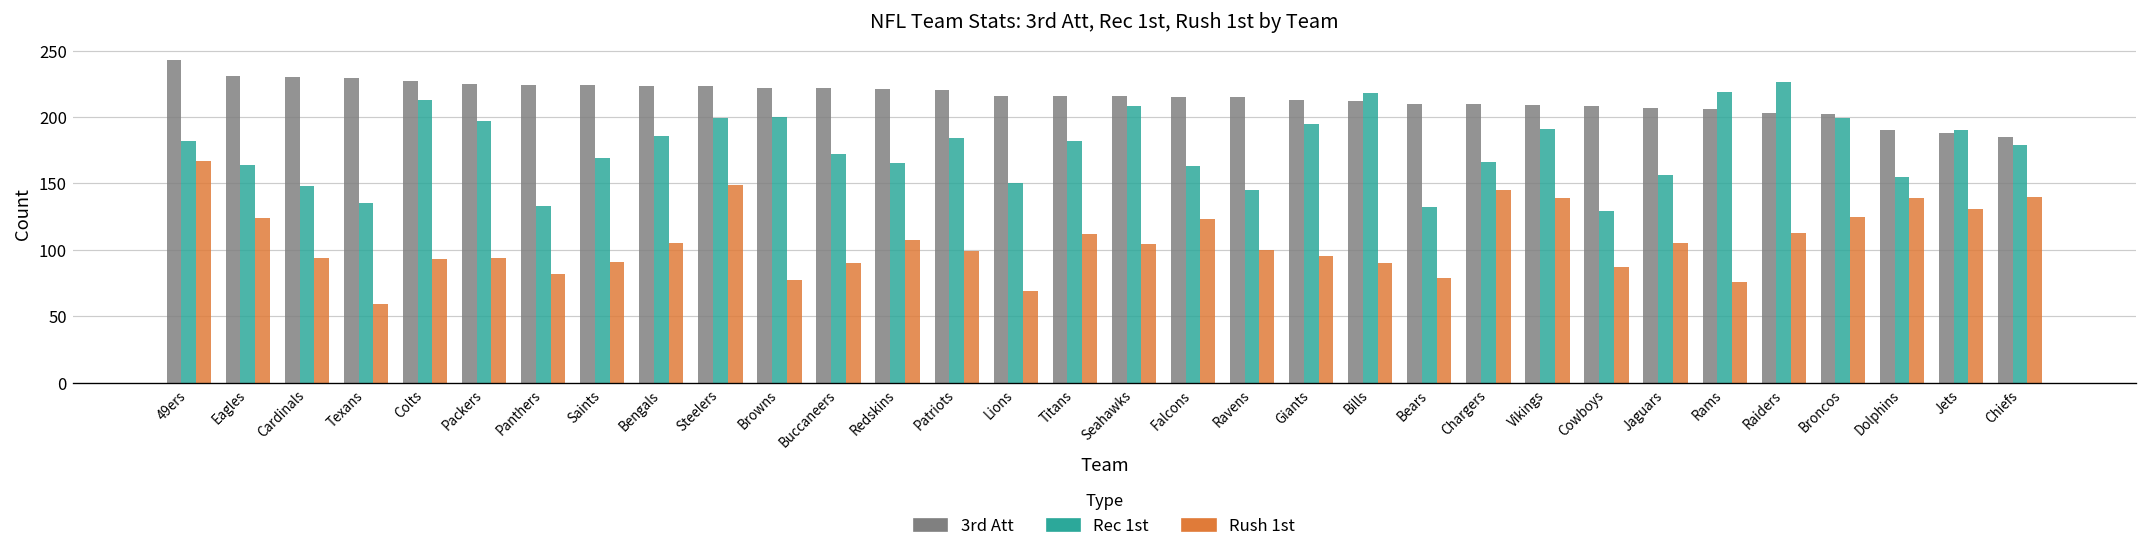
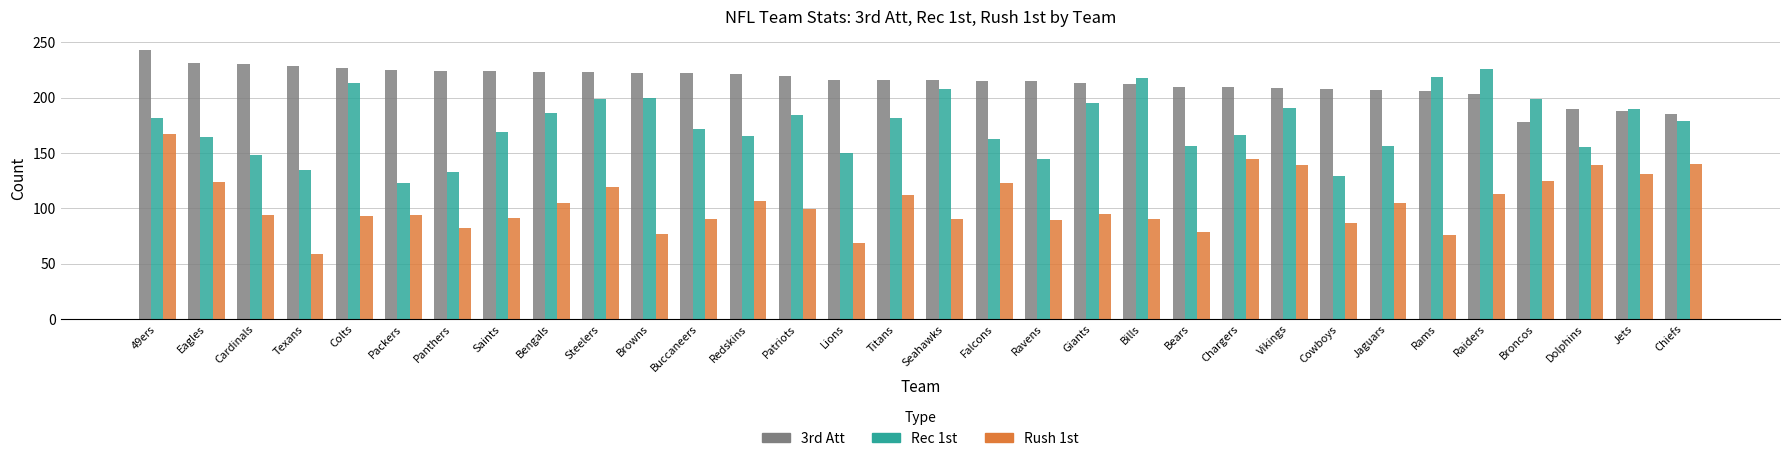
  {
    "3rd Att": {
      "49ers": 243,
      "Eagles": 231,
      "Cardinals": 230,
      "Texans": 229,
      "Colts": 227,
      "Packers": 225,
      "Panthers": 224,
      "Saints": 224,
      "Bengals": 223,
      "Steelers": 223,
      "Browns": 222,
      "Buccaneers": 222,
      "Redskins": 221,
      "Patriots": 220,
      "Lions": 216,
      "Titans": 216,
      "Seahawks": 216,
      "Falcons": 215,
      "Ravens": 215,
      "Giants": 213,
      "Bills": 212,
      "Bears": 210,
      "Chargers": 210,
      "Vikings": 209,
      "Cowboys": 208,
      "Jaguars": 207,
      "Rams": 206,
      "Raiders": 203,
-     "Broncos": 202,
+     "Broncos": 178,
      "Dolphins": 190,
      "Jets": 188,
      "Chiefs": 185
    },
    "Rec 1st": {
      "49ers": 182,
      "Eagles": 164,
      "Cardinals": 148,
      "Texans": 135,
      "Colts": 213,
-     "Packers": 197,
+     "Packers": 123,
      "Panthers": 133,
      "Saints": 169,
      "Bengals": 186,
      "Steelers": 199,
      "Browns": 200,
      "Buccaneers": 172,
      "Redskins": 165,
      "Patriots": 184,
      "Lions": 150,
      "Titans": 182,
      "Seahawks": 208,
      "Falcons": 163,
      "Ravens": 145,
      "Giants": 195,
      "Bills": 218,
-     "Bears": 132,
+     "Bears": 156,
      "Chargers": 166,
      "Vikings": 191,
      "Cowboys": 129,
      "Jaguars": 156,
      "Rams": 219,
      "Raiders": 226,
      "Broncos": 199,
      "Dolphins": 155,
      "Jets": 190,
      "Chiefs": 179
    },
    "Rush 1st": {
      "49ers": 167,
      "Eagles": 124,
      "Cardinals": 94,
      "Texans": 59,
      "Colts": 93,
      "Packers": 94,
      "Panthers": 82,
      "Saints": 91,
      "Bengals": 105,
-     "Steelers": 149,
+     "Steelers": 119,
      "Browns": 77,
      "Buccaneers": 90,
      "Redskins": 107,
      "Patriots": 99,
      "Lions": 69,
      "Titans": 112,
-     "Seahawks": 104,
+     "Seahawks": 90,
      "Falcons": 123,
-     "Ravens": 100,
+     "Ravens": 89,
      "Giants": 95,
      "Bills": 90,
      "Bears": 79,
      "Chargers": 145,
      "Vikings": 139,
      "Cowboys": 87,
      "Jaguars": 105,
      "Rams": 76,
      "Raiders": 113,
      "Broncos": 125,
      "Dolphins": 139,
      "Jets": 131,
      "Chiefs": 140
    }
  }
